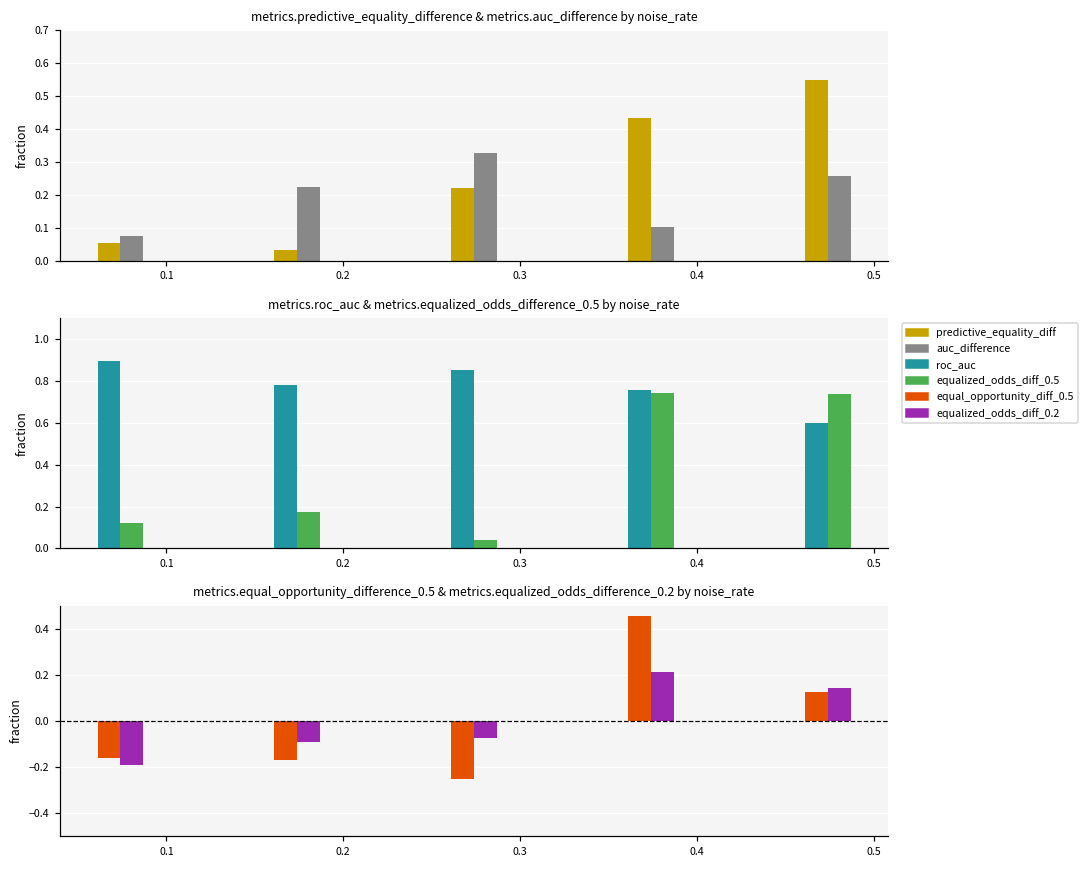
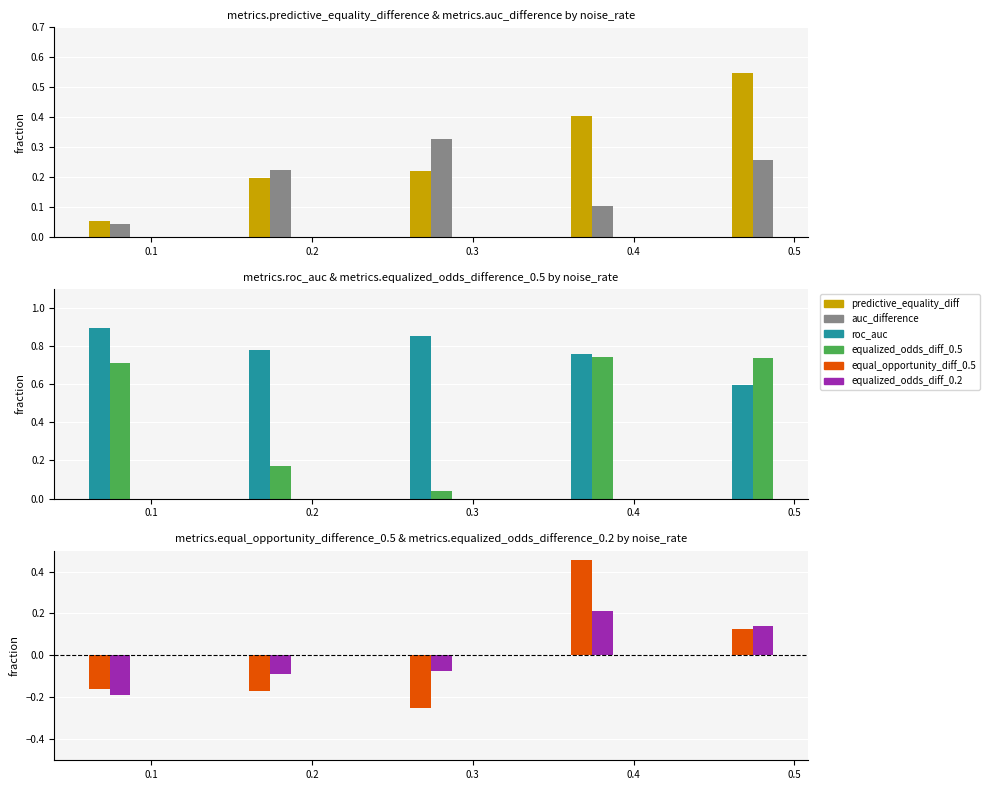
  {
    "metrics.predictive_equality_difference & metrics.auc_difference by noise_rate": {
      "predictive_equality_diff": {
        "0.1": 0.05,
-       "0.2": 0.03,
+       "0.2": 0.20,
        "0.3": 0.22,
-       "0.4": 0.43,
+       "0.4": 0.40,
        "0.5": 0.55
      },
      "auc_difference": {
-       "0.1": 0.07,
+       "0.1": 0.04,
        "0.2": 0.22,
        "0.3": 0.33,
        "0.4": 0.10,
        "0.5": 0.26
      }
    },
    "metrics.roc_auc & metrics.equalized_odds_difference_0.5 by noise_rate": {
      "roc_auc": {
        "0.1": 0.90,
        "0.2": 0.78,
        "0.3": 0.85,
        "0.4": 0.76,
        "0.5": 0.60
      },
      "equalized_odds_diff_0.5": {
-       "0.1": 0.12,
+       "0.1": 0.71,
        "0.2": 0.17,
        "0.3": 0.04,
        "0.4": 0.74,
        "0.5": 0.74
      }
    },
    "metrics.equal_opportunity_difference_0.5 & metrics.equalized_odds_difference_0.2 by noise_rate": {
      "equal_opportunity_diff_0.5": {
        "0.1": -0.16,
        "0.2": -0.17,
        "0.3": -0.25,
        "0.4": 0.46,
        "0.5": 0.13
      },
      "equalized_odds_diff_0.2": {
        "0.1": -0.19,
        "0.2": -0.09,
        "0.3": -0.07,
        "0.4": 0.21,
        "0.5": 0.14
      }
    }
  }
